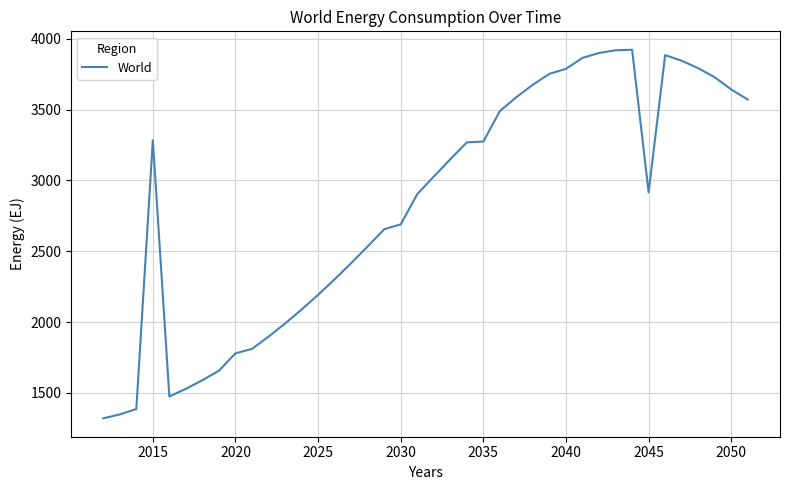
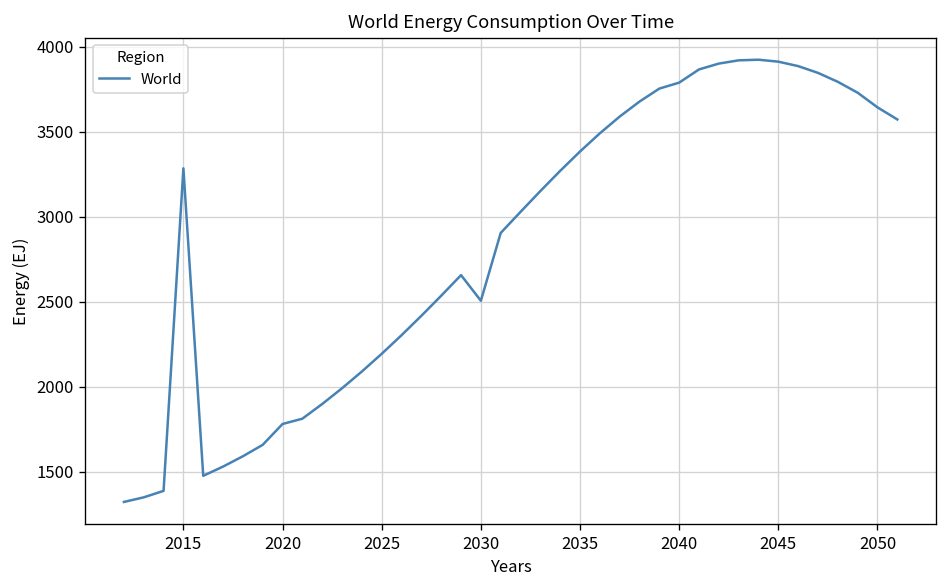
  {
    "2015": 3280,
    "2020": 1780,
    "2025": 2190,
-   "2030": 2690,
-   "2035": 3270,
+   "2030": 2500,
+   "2035": 3380,
    "2040": 3790,
-   "2045": 2920,
+   "2045": 3910,
    "2050": 3640
  }
